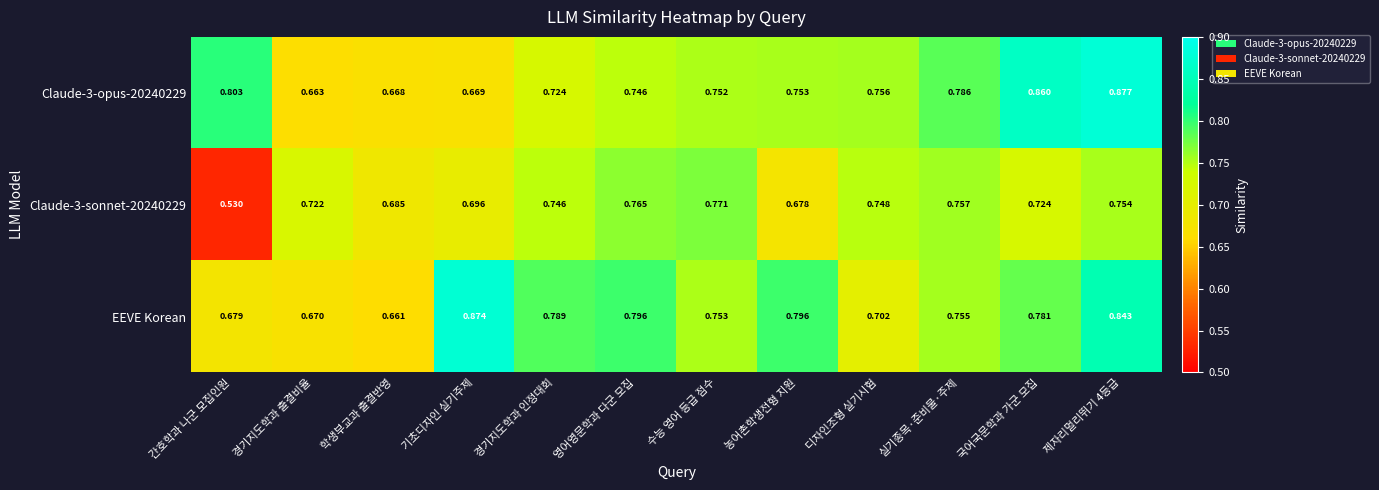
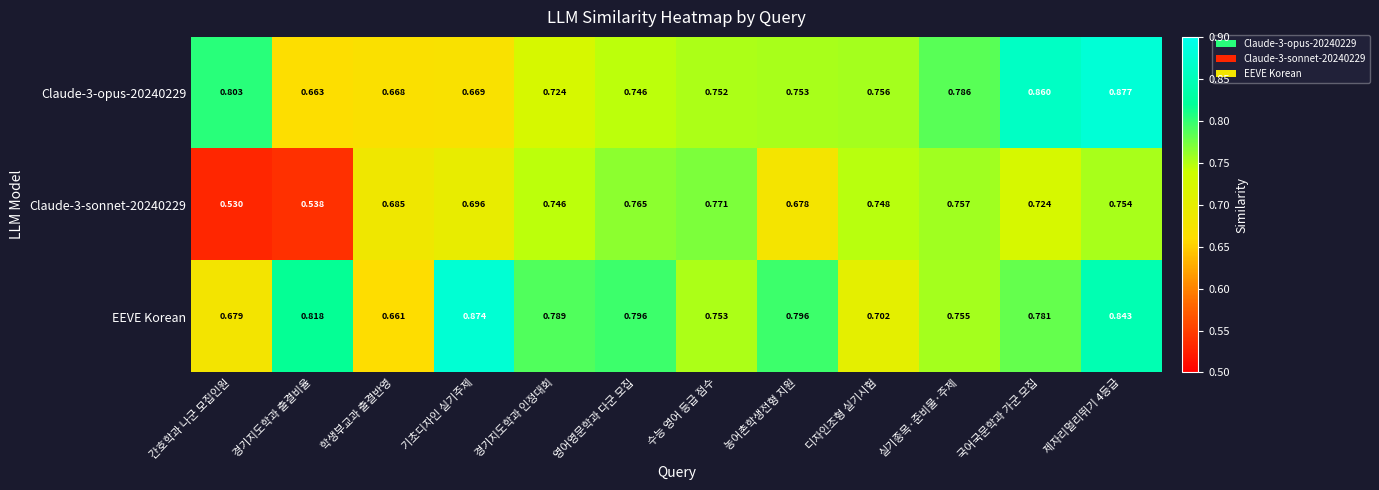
  {
    "Claude-3-opus-20240229": {
      "간호학과 나군 모집인원": 0.803,
      "경기지도학과 출결비율": 0.663,
      "학생부교과 출결반영": 0.668,
      "기초디자인 실기주제": 0.669,
      "경기지도학과 인정대회": 0.724,
      "영어영문학과 다군 모집": 0.746,
      "수능 영어 등급 점수": 0.752,
      "농어촌학생전형 지원": 0.753,
      "디자인조형 실기시험": 0.756,
      "실기종목·준비물·주제": 0.786,
      "국어국문학과 가군 모집": 0.860,
      "제자리멀리뛰기 4등급": 0.877
    },
    "Claude-3-sonnet-20240229": {
      "간호학과 나군 모집인원": 0.530,
-     "경기지도학과 출결비율": 0.722,
+     "경기지도학과 출결비율": 0.538,
      "학생부교과 출결반영": 0.685,
      "기초디자인 실기주제": 0.696,
      "경기지도학과 인정대회": 0.746,
      "영어영문학과 다군 모집": 0.765,
      "수능 영어 등급 점수": 0.771,
      "농어촌학생전형 지원": 0.678,
      "디자인조형 실기시험": 0.748,
      "실기종목·준비물·주제": 0.757,
      "국어국문학과 가군 모집": 0.724,
      "제자리멀리뛰기 4등급": 0.754
    },
    "EEVE Korean": {
      "간호학과 나군 모집인원": 0.679,
-     "경기지도학과 출결비율": 0.670,
+     "경기지도학과 출결비율": 0.818,
      "학생부교과 출결반영": 0.661,
      "기초디자인 실기주제": 0.874,
      "경기지도학과 인정대회": 0.789,
      "영어영문학과 다군 모집": 0.796,
      "수능 영어 등급 점수": 0.753,
      "농어촌학생전형 지원": 0.796,
      "디자인조형 실기시험": 0.702,
      "실기종목·준비물·주제": 0.755,
      "국어국문학과 가군 모집": 0.781,
      "제자리멀리뛰기 4등급": 0.843
    }
  }
